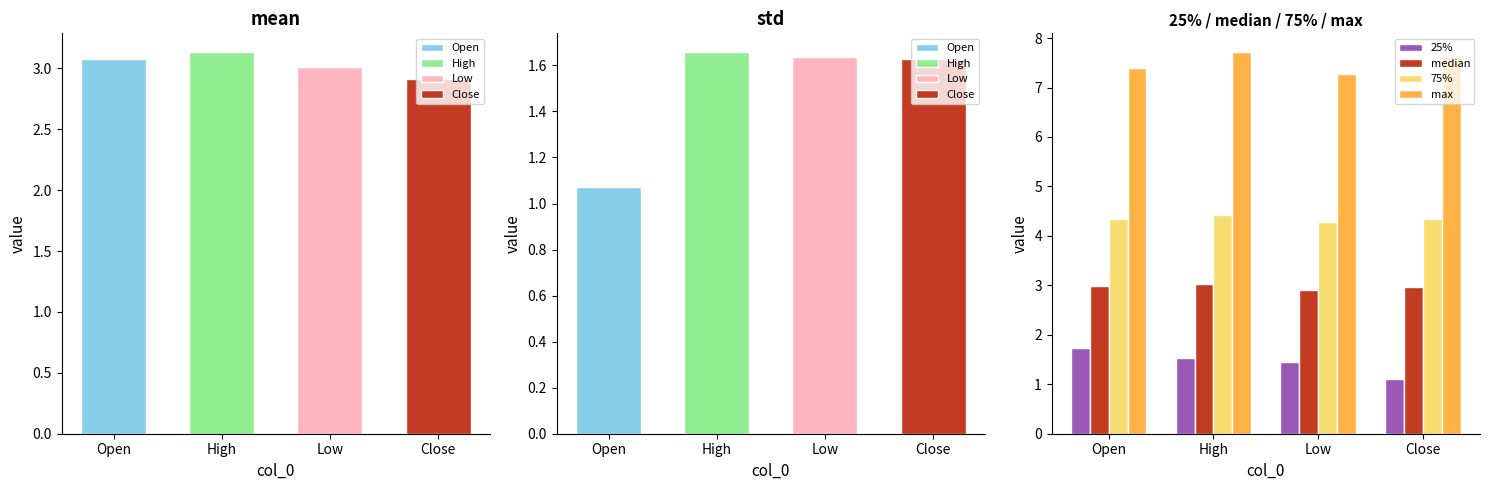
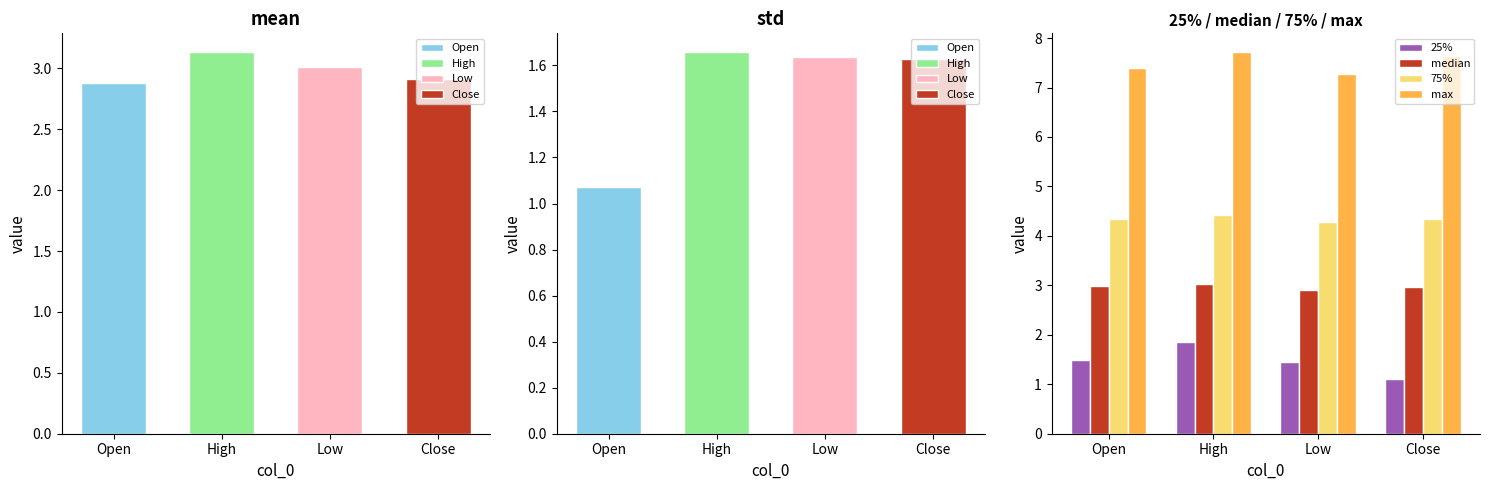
  {
    "mean": {
-     "Open": 3.07,
+     "Open": 2.88,
      "High": 3.13,
      "Low": 3.01
    },
    "std": {
      "Open": 1.07,
      "High": 1.66,
      "Low": 1.64
    },
    "25% / median / 75% / max": {
      "25%": {
-       "Open": 1.7,
-       "High": 1.5,
+       "Open": 1.5,
+       "High": 1.9,
        "Low": 1.5,
        "Close": 1.1
      },
      "median": {
        "Open": 3.0,
        "High": 3.0,
        "Low": 2.9,
        "Close": 3.0
      }
    }
  }
